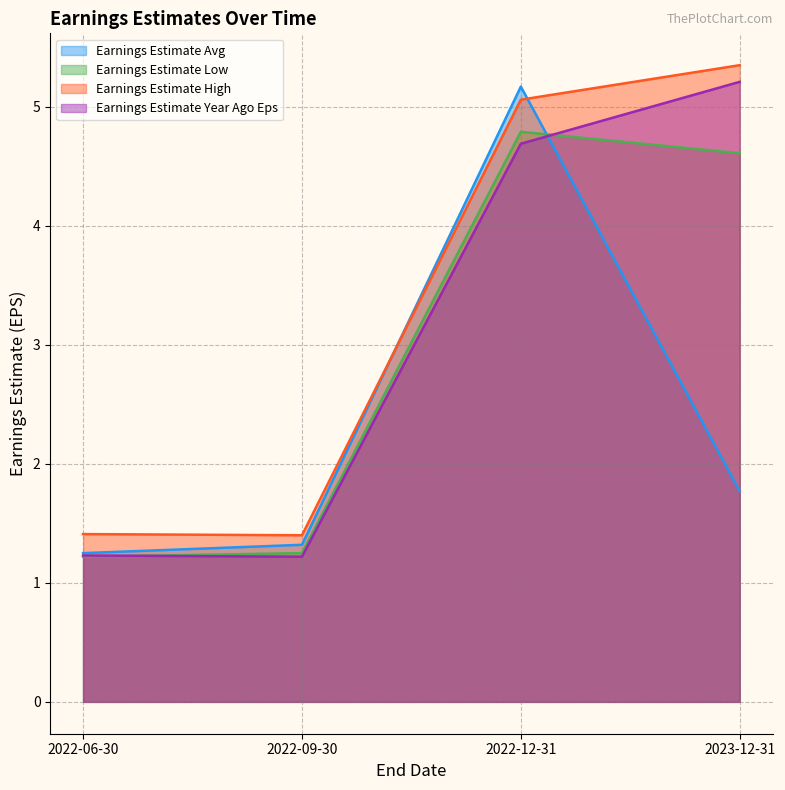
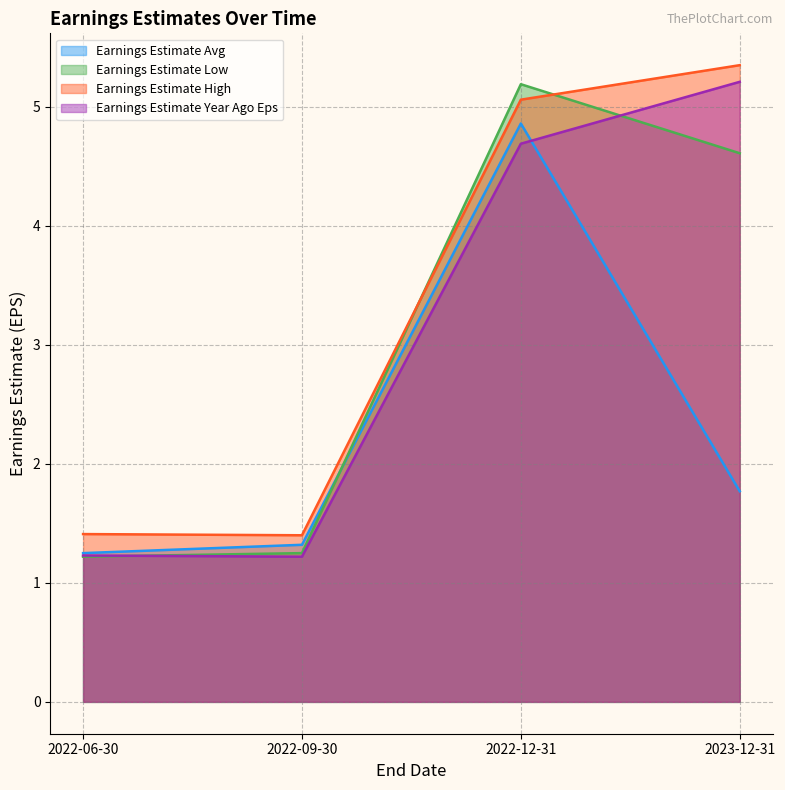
  {
    "Earnings Estimate Avg": {
      "2022-09-30": 1.32,
-     "2022-12-31": 5.17,
+     "2022-12-31": 4.86,
      "2023-12-31": 1.77
    },
    "Earnings Estimate Low": {
      "2022-09-30": 1.25,
-     "2022-12-31": 4.79,
+     "2022-12-31": 5.19,
      "2023-12-31": 4.61
    },
    "Earnings Estimate High": {
      "2022-06-30": 1.41,
      "2022-09-30": 1.40,
      "2022-12-31": 5.06,
      "2023-12-31": 5.35
    },
    "Earnings Estimate Year Ago Eps": {
      "2022-09-30": 1.22,
      "2022-12-31": 4.69,
      "2023-12-31": 5.21
    }
  }
